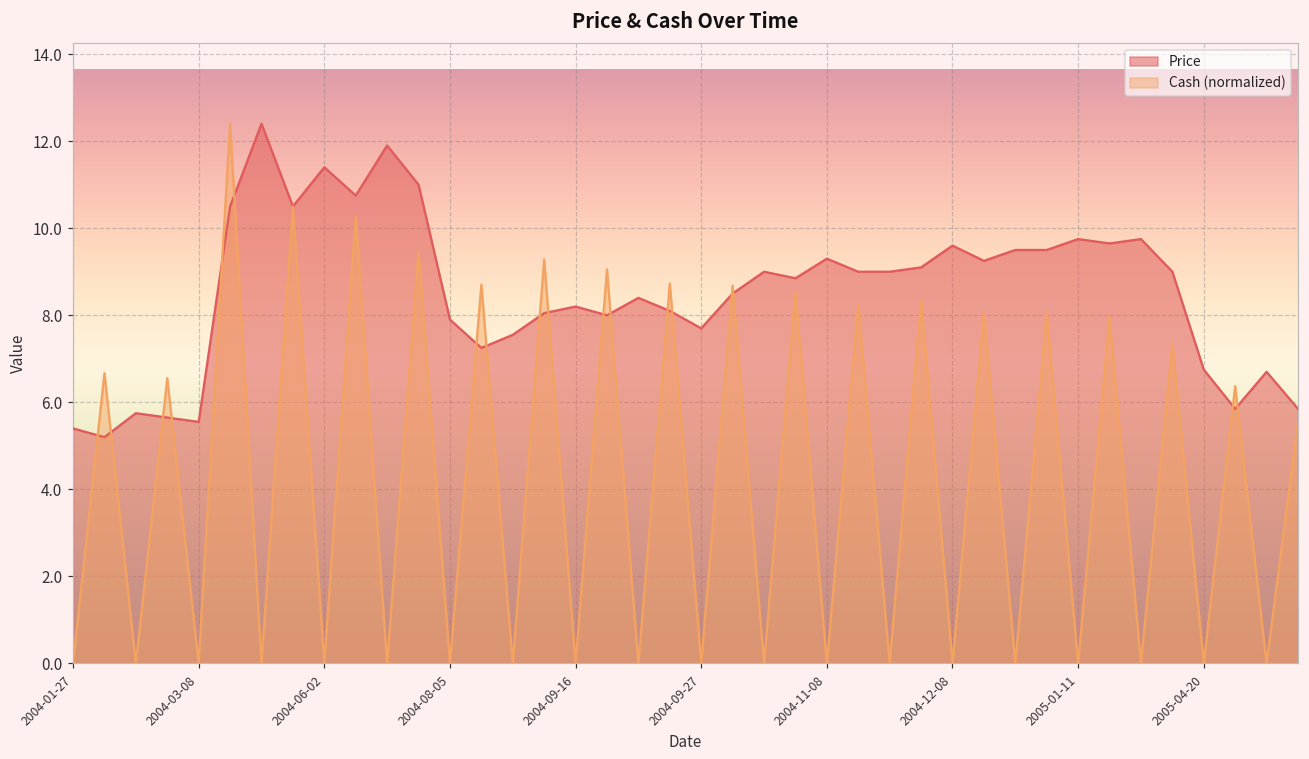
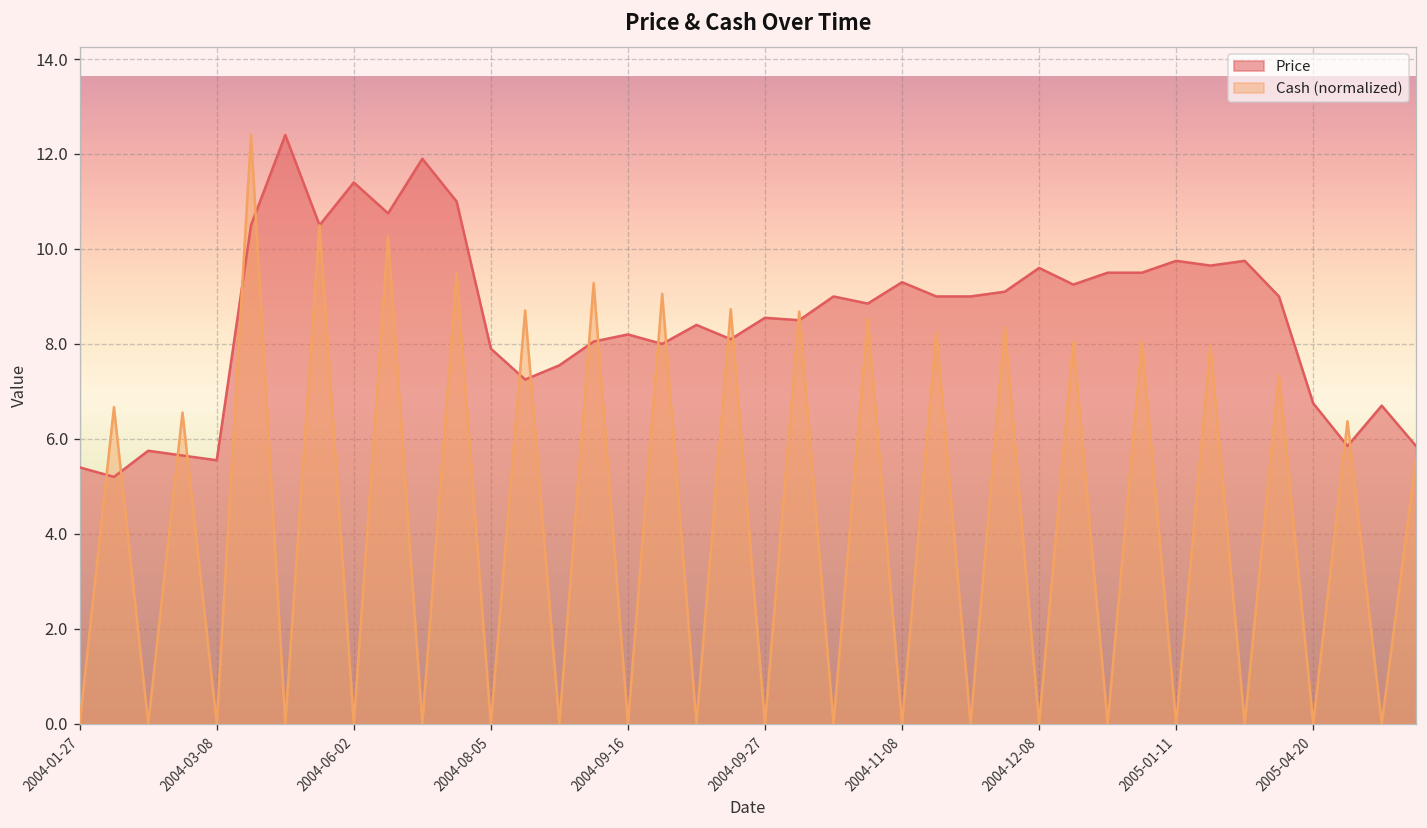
  {
    "Price": {
      "2004-01-27": 5.4,
      "2004-03-08": 5.6,
      "2004-06-02": 11.4,
      "2004-08-05": 7.9,
      "2004-09-16": 8.2,
-     "2004-09-27": 7.7,
+     "2004-09-27": 8.6,
      "2004-11-08": 9.3,
      "2004-12-08": 9.6,
      "2005-01-11": 9.8,
      "2005-04-20": 6.8
    },
    "Cash (normalized)": {
      "2004-01-27": 0.0,
      "2004-03-08": 0.0,
      "2004-06-02": 0.0,
      "2004-08-05": 0.0,
      "2004-09-16": 0.0,
      "2004-09-27": 0.0,
      "2004-11-08": 0.0,
      "2004-12-08": 0.0,
      "2005-01-11": 0.0,
      "2005-04-20": 0.0
    }
  }
